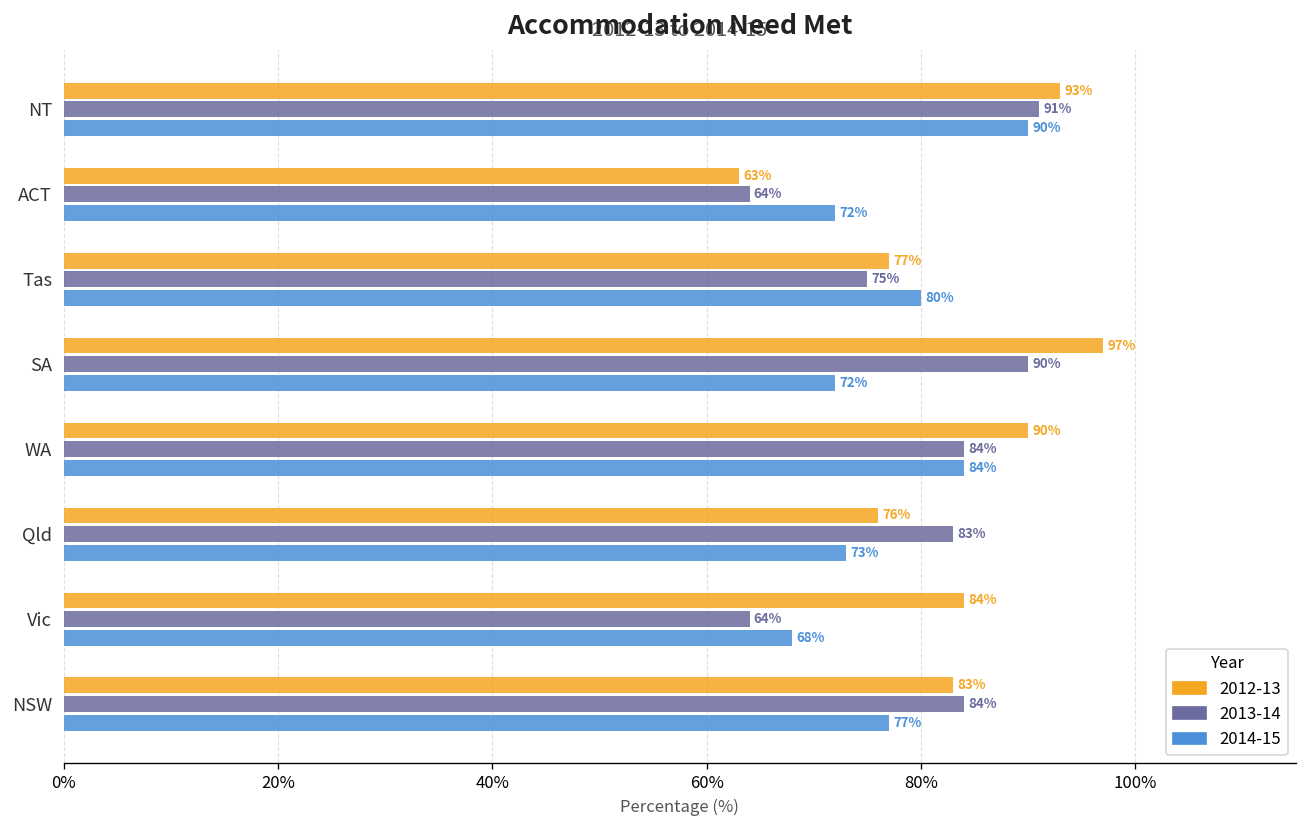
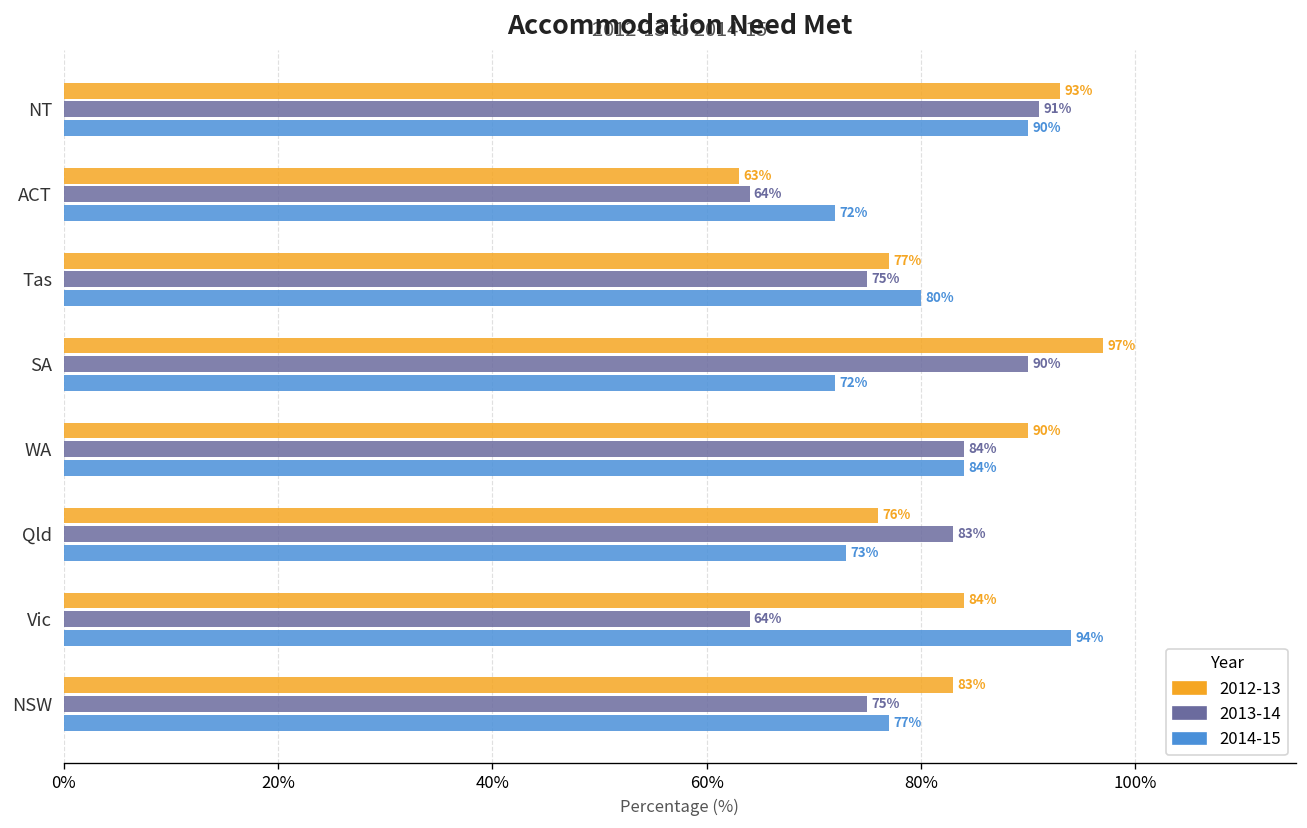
  {
    "2012-13": {
      "NT": "93%",
      "ACT": "63%",
      "Tas": "77%",
      "SA": "97%",
      "WA": "90%",
      "Qld": "76%",
      "Vic": "84%",
      "NSW": "83%"
    },
    "2013-14": {
      "NT": "91%",
      "ACT": "64%",
      "Tas": "75%",
      "SA": "90%",
      "WA": "84%",
      "Qld": "83%",
      "Vic": "64%",
-     "NSW": "84%"
+     "NSW": "75%"
    },
    "2014-15": {
      "NT": "90%",
      "ACT": "72%",
      "Tas": "80%",
      "SA": "72%",
      "WA": "84%",
      "Qld": "73%",
-     "Vic": "68%",
+     "Vic": "94%",
      "NSW": "77%"
    }
  }
